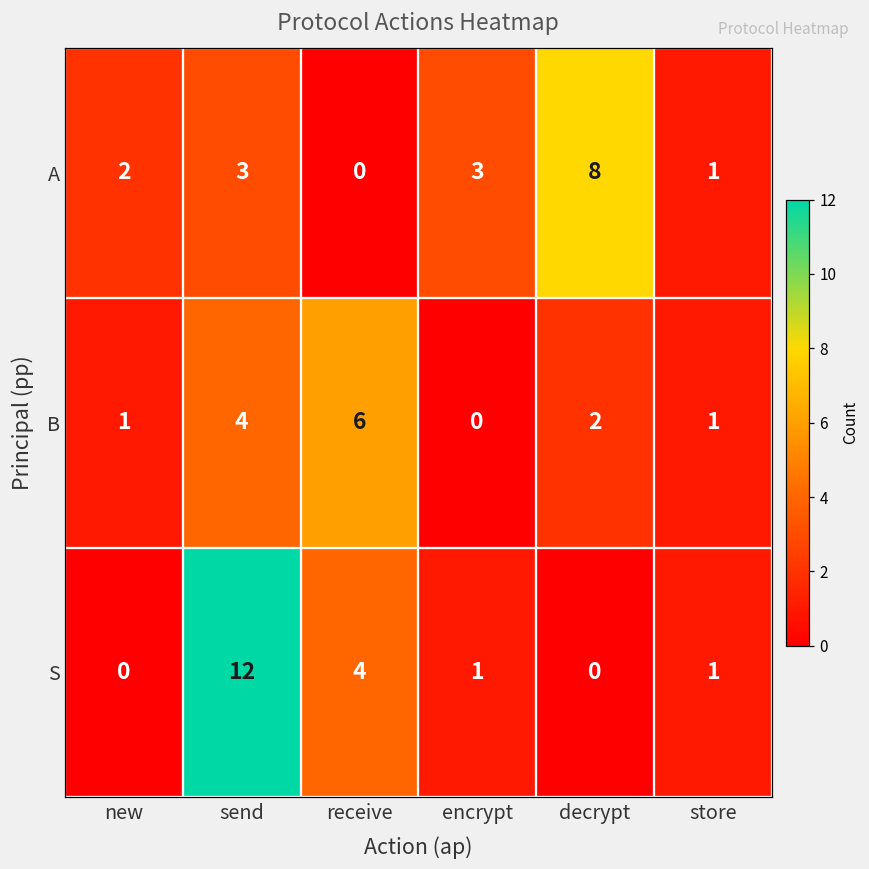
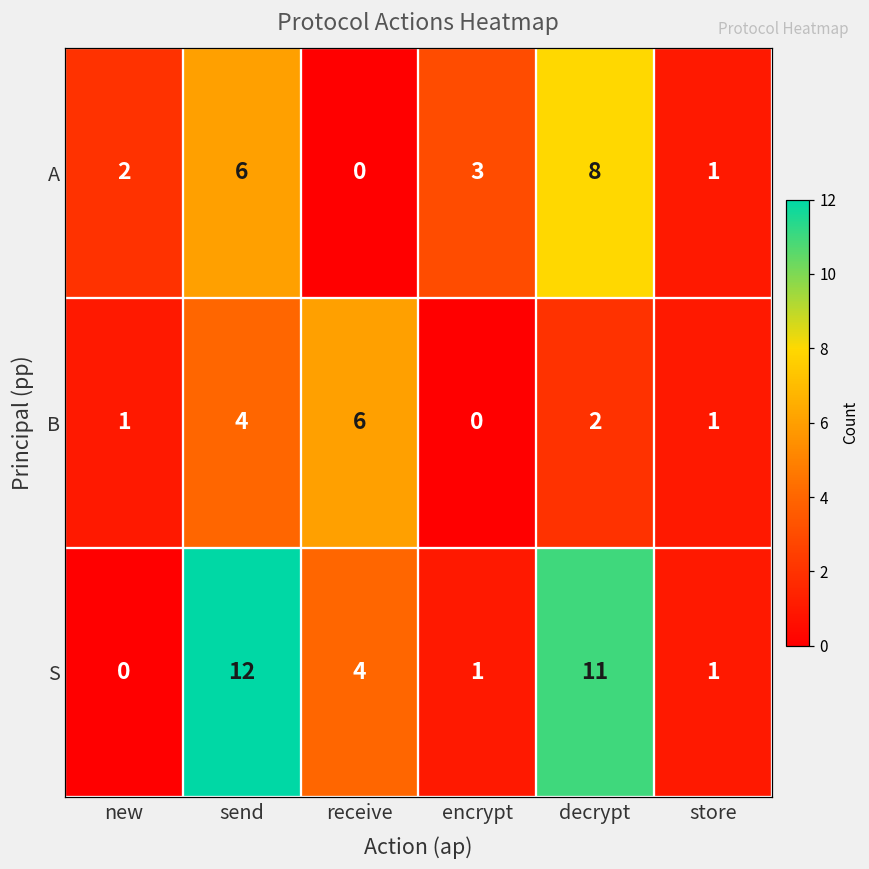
  {
    "A": {
      "new": 2,
-     "send": 3,
+     "send": 6,
      "receive": 0,
      "encrypt": 3,
      "decrypt": 8,
      "store": 1
    },
    "B": {
      "new": 1,
      "send": 4,
      "receive": 6,
      "encrypt": 0,
      "decrypt": 2,
      "store": 1
    },
    "S": {
      "new": 0,
      "send": 12,
      "receive": 4,
      "encrypt": 1,
-     "decrypt": 0,
+     "decrypt": 11,
      "store": 1
    }
  }
